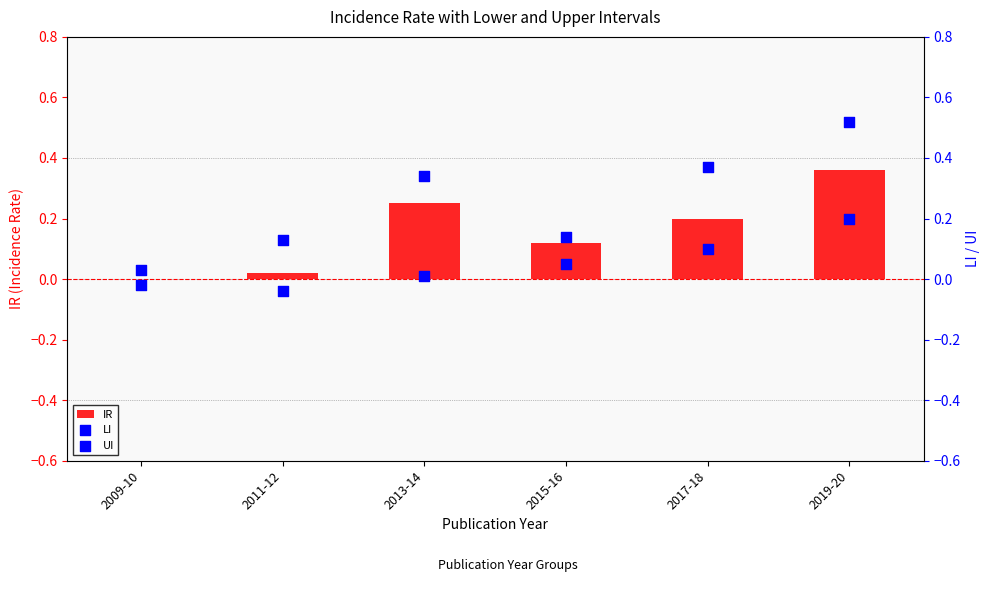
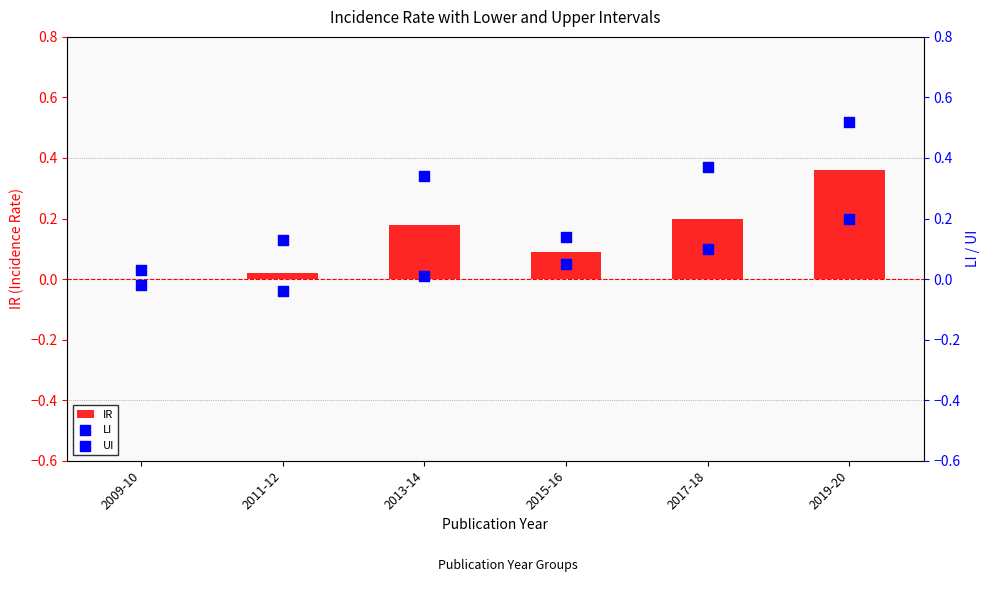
  {
    "IR": {
      "2009-10": 0.00,
      "2011-12": 0.02,
-     "2013-14": 0.25,
-     "2015-16": 0.12,
+     "2013-14": 0.18,
+     "2015-16": 0.09,
      "2017-18": 0.20,
      "2019-20": 0.36
    }
  }
